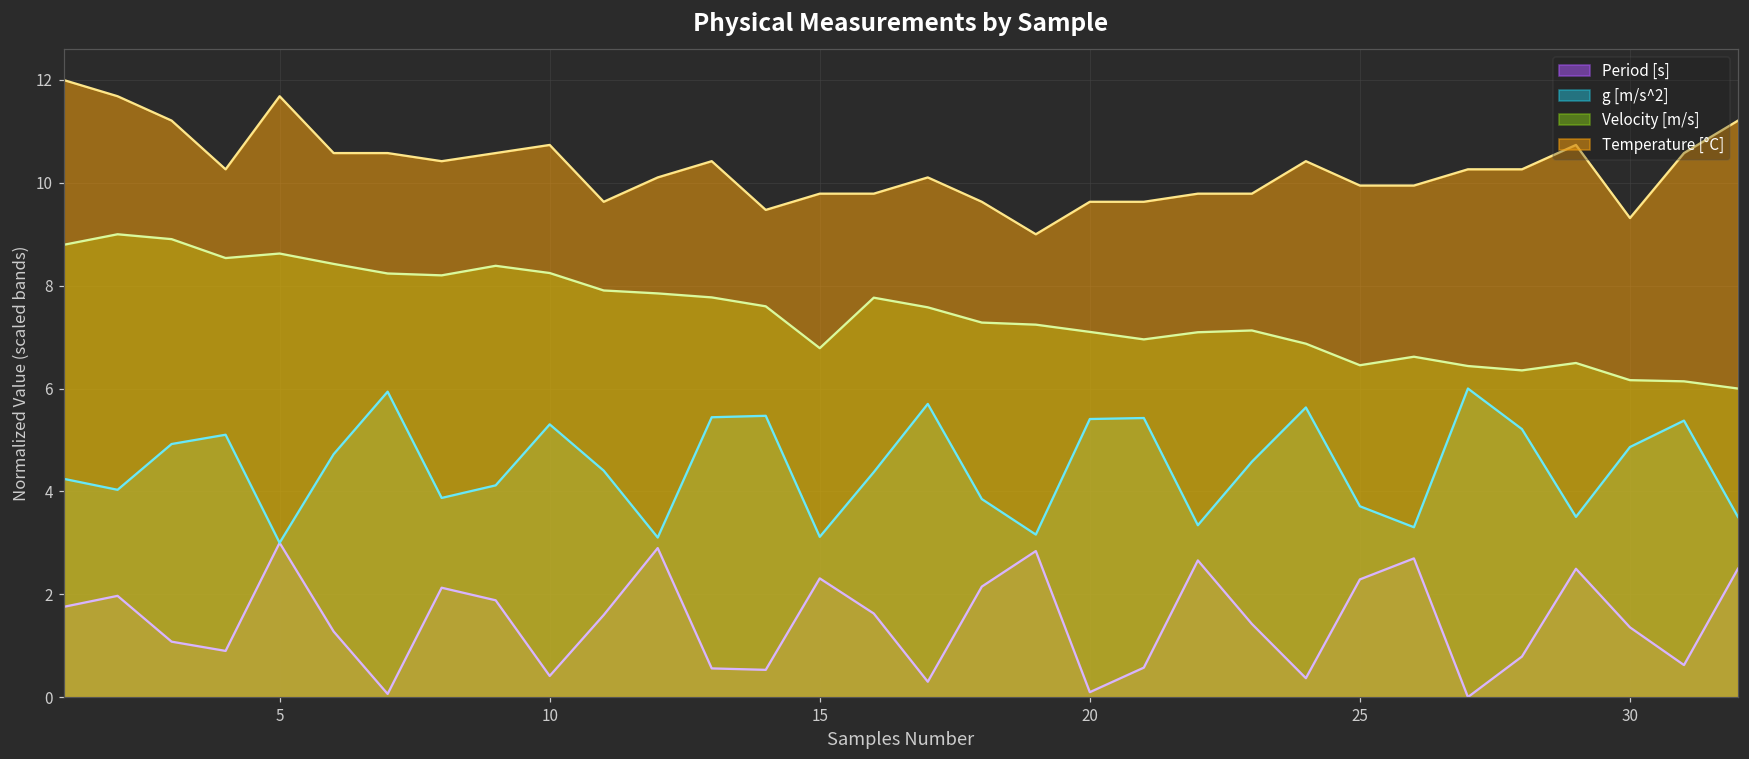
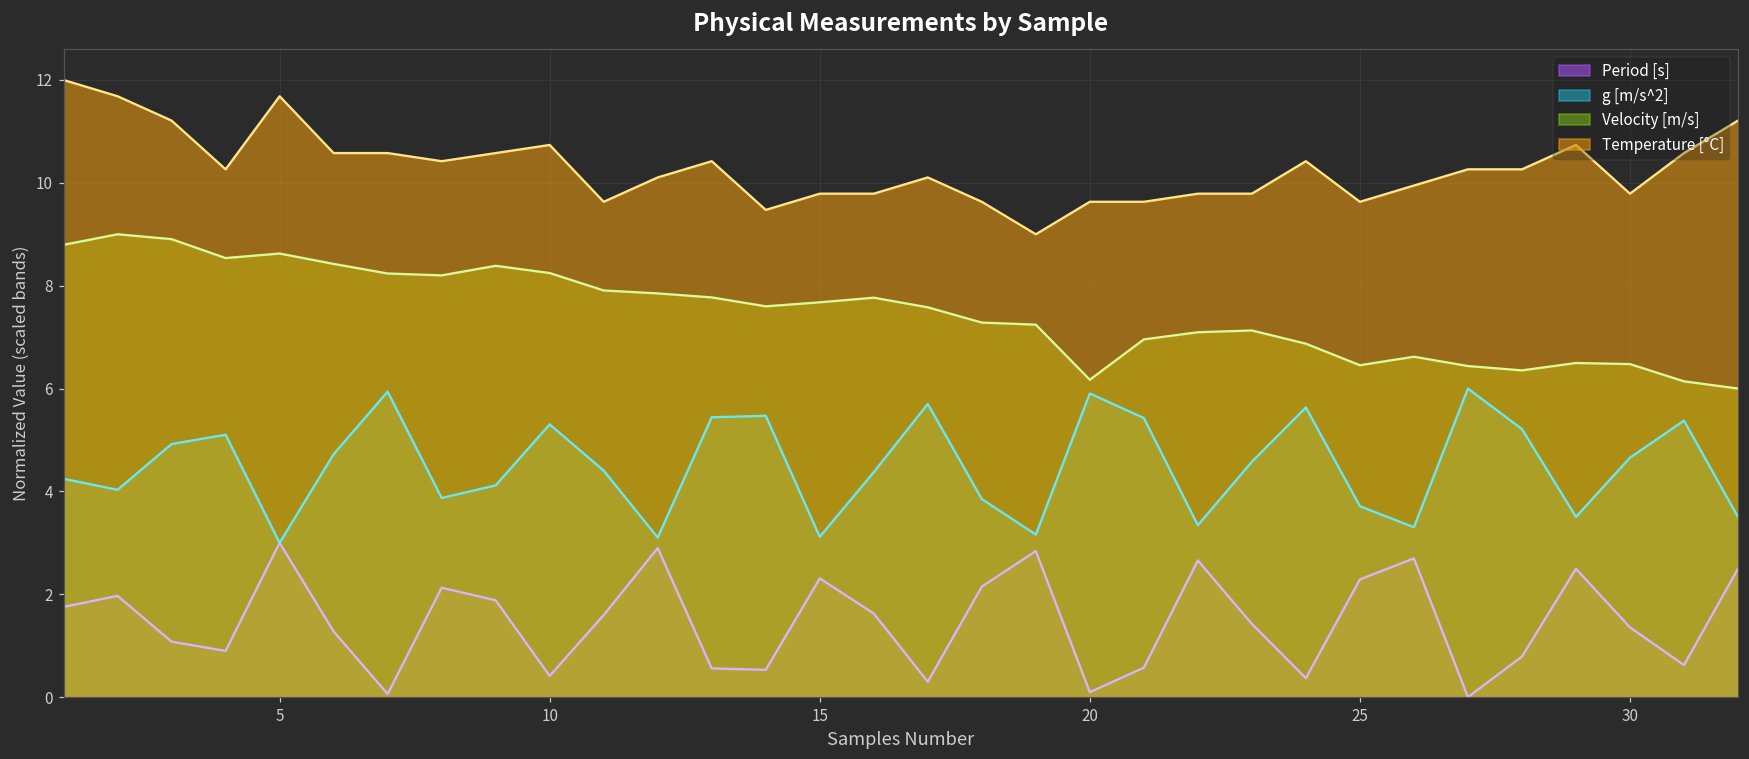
  {
    "Period [s]": {
      "10": 0.4,
      "15": 2.3,
      "20": 0.1,
      "25": 2.3,
      "30": 1.4
    },
    "g [m/s^2]": {
      "10": 5.3,
      "15": 3.1,
-     "20": 5.4,
+     "20": 5.9,
      "25": 3.7,
-     "30": 4.9
+     "30": 4.7
    },
    "Velocity [m/s]": {
      "5": 8.6,
      "10": 8.2,
-     "15": 6.8,
-     "20": 7.1,
+     "15": 7.7,
+     "20": 6.2,
      "25": 6.5,
-     "30": 6.2
+     "30": 6.5
    },
    "Temperature [°C]": {
      "5": 11.7,
      "10": 10.7,
      "15": 9.8,
      "20": 9.6,
-     "25": 9.9,
-     "30": 9.3
+     "25": 9.6,
+     "30": 9.8
    }
  }
